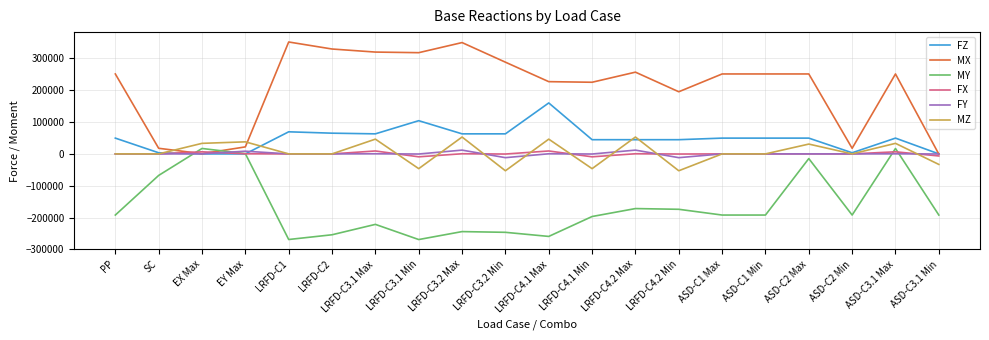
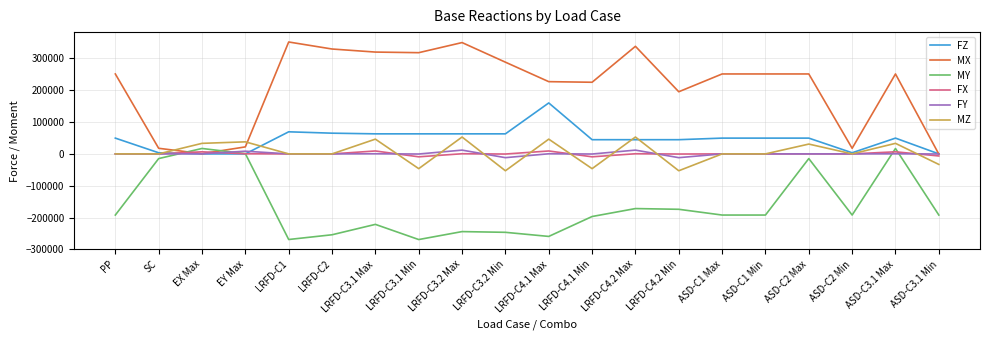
  {
    "FZ": {
      "PP": 50000,
      "LRFD-C1": 70000,
      "LRFD-C2": 70000,
      "LRFD-C3.1 Max": 60000,
-     "LRFD-C3.1 Min": 100000,
+     "LRFD-C3.1 Min": 60000,
      "LRFD-C3.2 Max": 60000,
      "LRFD-C3.2 Min": 60000,
      "LRFD-C4.1 Max": 160000,
      "LRFD-C4.1 Min": 40000,
      "LRFD-C4.2 Max": 40000,
      "LRFD-C4.2 Min": 40000,
      "ASD-C1 Max": 50000,
      "ASD-C1 Min": 50000,
      "ASD-C2 Max": 50000,
      "ASD-C3.1 Max": 50000
    },
    "MX": {
      "PP": 250000,
      "SC": 20000,
      "EY Max": 20000,
      "LRFD-C1": 350000,
      "LRFD-C2": 330000,
      "LRFD-C3.1 Max": 320000,
      "LRFD-C3.1 Min": 320000,
      "LRFD-C3.2 Max": 350000,
      "LRFD-C3.2 Min": 290000,
      "LRFD-C4.1 Max": 230000,
      "LRFD-C4.1 Min": 230000,
-     "LRFD-C4.2 Max": 260000,
+     "LRFD-C4.2 Max": 340000,
      "LRFD-C4.2 Min": 200000,
      "ASD-C1 Max": 250000,
      "ASD-C1 Min": 250000,
      "ASD-C2 Max": 250000,
      "ASD-C2 Min": 20000,
      "ASD-C3.1 Max": 250000
    },
    "MY": {
      "PP": -190000,
-     "SC": -70000,
+     "SC": -10000,
      "EX Max": 20000,
      "LRFD-C1": -270000,
      "LRFD-C2": -250000,
      "LRFD-C3.1 Max": -220000,
      "LRFD-C3.1 Min": -270000,
      "LRFD-C3.2 Max": -240000,
      "LRFD-C3.2 Min": -250000,
      "LRFD-C4.1 Max": -260000,
      "LRFD-C4.1 Min": -200000,
      "LRFD-C4.2 Max": -170000,
      "LRFD-C4.2 Min": -170000,
      "ASD-C1 Max": -190000,
      "ASD-C1 Min": -190000,
      "ASD-C2 Max": -10000,
      "ASD-C2 Min": -190000,
      "ASD-C3.1 Max": 20000,
      "ASD-C3.1 Min": -190000
    },
    "FX": {
      "LRFD-C3.1 Max": 10000,
      "LRFD-C3.1 Min": -10000,
      "LRFD-C3.2 Max": 0,
      "LRFD-C3.2 Min": 0,
      "LRFD-C4.1 Max": 10000,
      "LRFD-C4.1 Min": -10000,
      "LRFD-C4.2 Max": 0,
      "LRFD-C4.2 Min": 0
    },
    "FY": {
      "LRFD-C3.1 Max": 0,
      "LRFD-C3.1 Min": 0,
      "LRFD-C3.2 Max": 10000,
      "LRFD-C3.2 Min": -10000,
      "LRFD-C4.1 Max": 0,
      "LRFD-C4.1 Min": 0,
      "LRFD-C4.2 Max": 10000,
      "LRFD-C4.2 Min": -10000
    },
    "MZ": {
      "EX Max": 30000,
      "EY Max": 40000,
      "LRFD-C3.1 Max": 50000,
      "LRFD-C3.1 Min": -50000,
      "LRFD-C3.2 Max": 50000,
      "LRFD-C3.2 Min": -50000,
      "LRFD-C4.1 Max": 50000,
      "LRFD-C4.1 Min": -50000,
      "LRFD-C4.2 Max": 50000,
      "LRFD-C4.2 Min": -50000,
      "ASD-C2 Max": 30000,
      "ASD-C3.1 Max": 30000,
      "ASD-C3.1 Min": -30000
    }
  }
